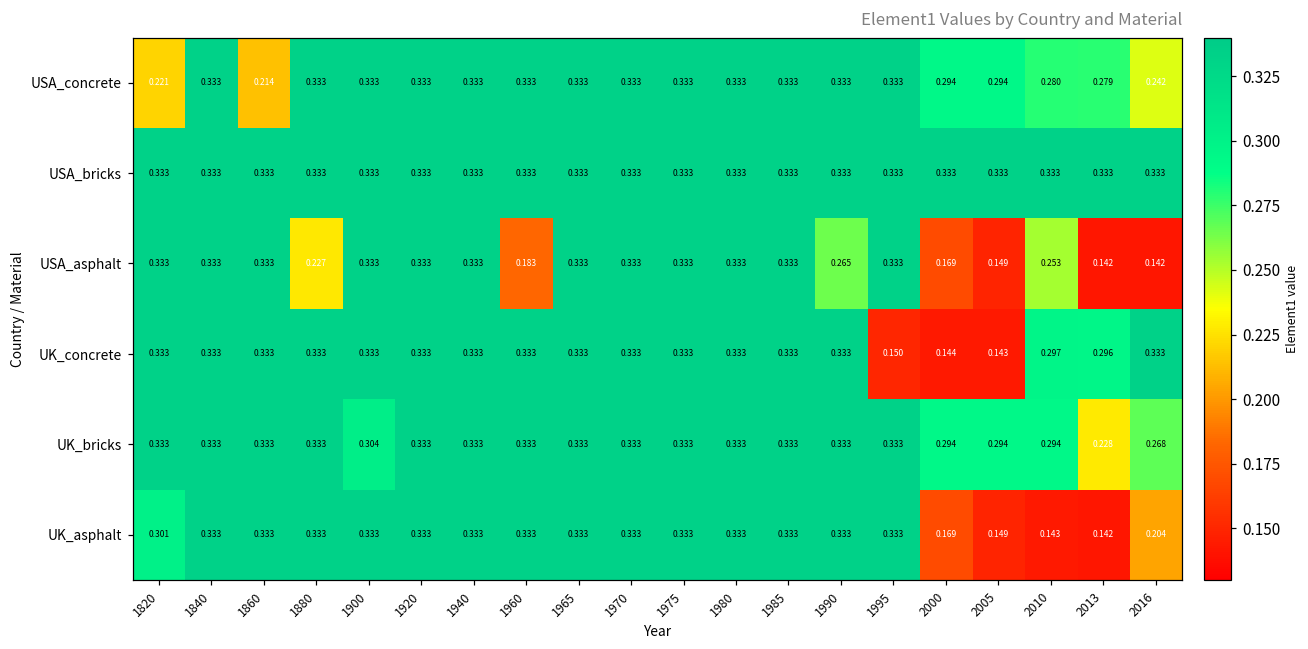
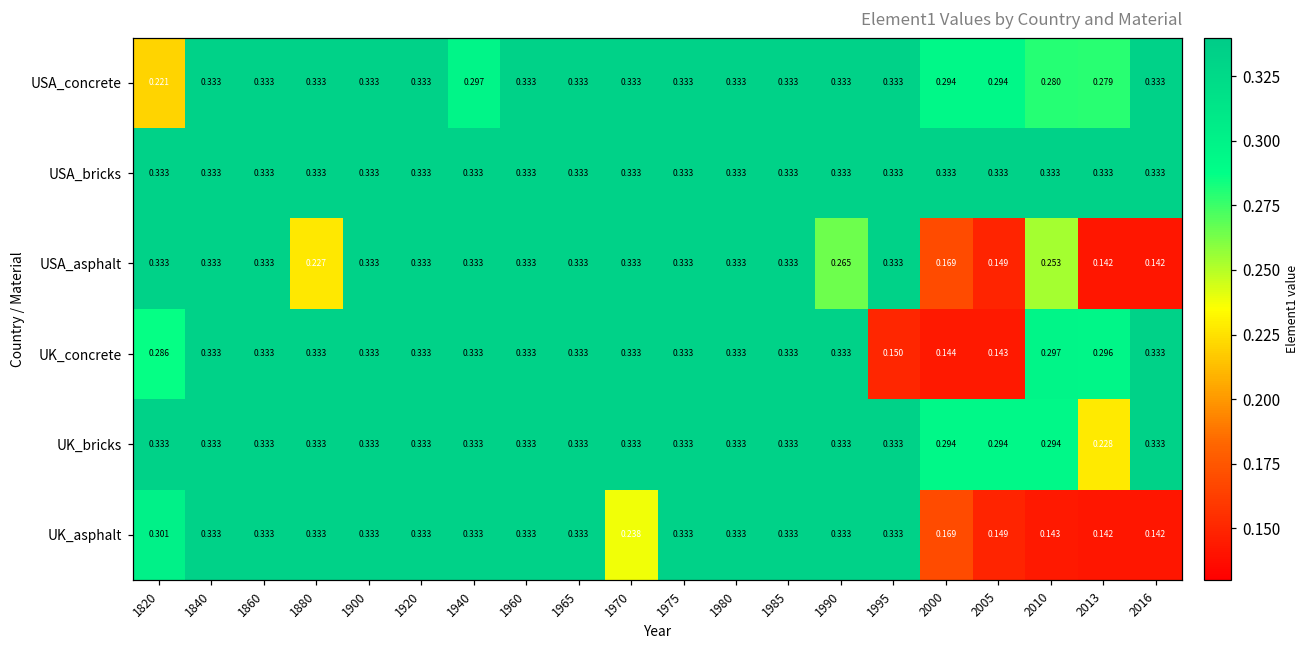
  {
    "USA_concrete": {
      "1820": 0.221,
      "1840": 0.333,
-     "1860": 0.214,
+     "1860": 0.333,
      "1880": 0.333,
      "1900": 0.333,
      "1920": 0.333,
-     "1940": 0.333,
+     "1940": 0.297,
      "1960": 0.333,
      "1965": 0.333,
      "1970": 0.333,
      "1975": 0.333,
      "1980": 0.333,
      "1985": 0.333,
      "1990": 0.333,
      "1995": 0.333,
      "2000": 0.294,
      "2005": 0.294,
      "2010": 0.280,
      "2013": 0.279,
-     "2016": 0.242
+     "2016": 0.333
    },
    "USA_bricks": {
      "1820": 0.333,
      "1840": 0.333,
      "1860": 0.333,
      "1880": 0.333,
      "1900": 0.333,
      "1920": 0.333,
      "1940": 0.333,
      "1960": 0.333,
      "1965": 0.333,
      "1970": 0.333,
      "1975": 0.333,
      "1980": 0.333,
      "1985": 0.333,
      "1990": 0.333,
      "1995": 0.333,
      "2000": 0.333,
      "2005": 0.333,
      "2010": 0.333,
      "2013": 0.333,
      "2016": 0.333
    },
    "USA_asphalt": {
      "1820": 0.333,
      "1840": 0.333,
      "1860": 0.333,
      "1880": 0.227,
      "1900": 0.333,
      "1920": 0.333,
      "1940": 0.333,
-     "1960": 0.183,
+     "1960": 0.333,
      "1965": 0.333,
      "1970": 0.333,
      "1975": 0.333,
      "1980": 0.333,
      "1985": 0.333,
      "1990": 0.265,
      "1995": 0.333,
      "2000": 0.169,
      "2005": 0.149,
      "2010": 0.253,
      "2013": 0.142,
      "2016": 0.142
    },
    "UK_concrete": {
-     "1820": 0.333,
+     "1820": 0.286,
      "1840": 0.333,
      "1860": 0.333,
      "1880": 0.333,
      "1900": 0.333,
      "1920": 0.333,
      "1940": 0.333,
      "1960": 0.333,
      "1965": 0.333,
      "1970": 0.333,
      "1975": 0.333,
      "1980": 0.333,
      "1985": 0.333,
      "1990": 0.333,
      "1995": 0.150,
      "2000": 0.144,
      "2005": 0.143,
      "2010": 0.297,
      "2013": 0.296,
      "2016": 0.333
    },
    "UK_bricks": {
      "1820": 0.333,
      "1840": 0.333,
      "1860": 0.333,
      "1880": 0.333,
-     "1900": 0.304,
+     "1900": 0.333,
      "1920": 0.333,
      "1940": 0.333,
      "1960": 0.333,
      "1965": 0.333,
      "1970": 0.333,
      "1975": 0.333,
      "1980": 0.333,
      "1985": 0.333,
      "1990": 0.333,
      "1995": 0.333,
      "2000": 0.294,
      "2005": 0.294,
      "2010": 0.294,
      "2013": 0.228,
-     "2016": 0.268
+     "2016": 0.333
    },
    "UK_asphalt": {
      "1820": 0.301,
      "1840": 0.333,
      "1860": 0.333,
      "1880": 0.333,
      "1900": 0.333,
      "1920": 0.333,
      "1940": 0.333,
      "1960": 0.333,
      "1965": 0.333,
-     "1970": 0.333,
+     "1970": 0.238,
      "1975": 0.333,
      "1980": 0.333,
      "1985": 0.333,
      "1990": 0.333,
      "1995": 0.333,
      "2000": 0.169,
      "2005": 0.149,
      "2010": 0.143,
      "2013": 0.142,
-     "2016": 0.204
+     "2016": 0.142
    }
  }
